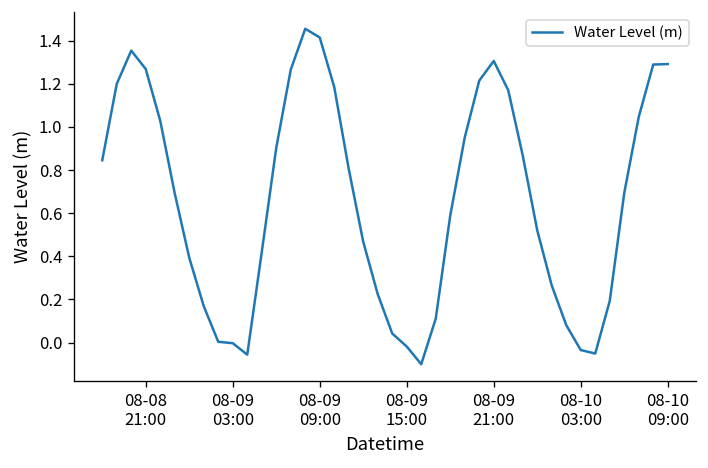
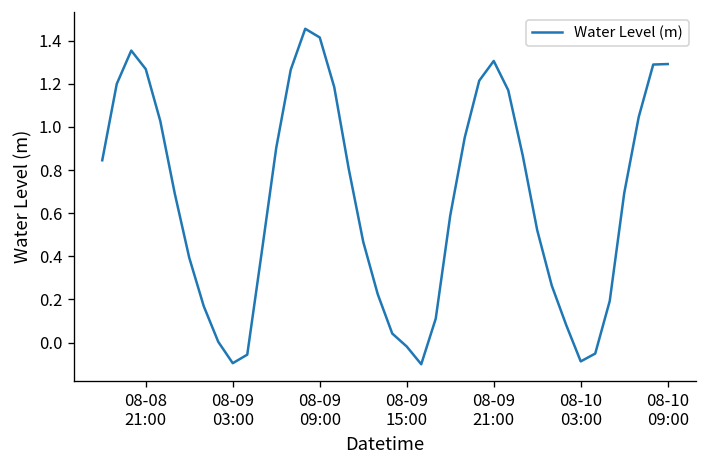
  {
    "08-08 21:00": 1.27,
-   "08-09 03:00": 0.00,
+   "08-09 03:00": -0.10,
    "08-09 09:00": 1.41,
    "08-09 15:00": -0.02,
    "08-09 21:00": 1.31,
-   "08-10 03:00": -0.03,
+   "08-10 03:00": -0.09,
    "08-10 09:00": 1.29
  }
